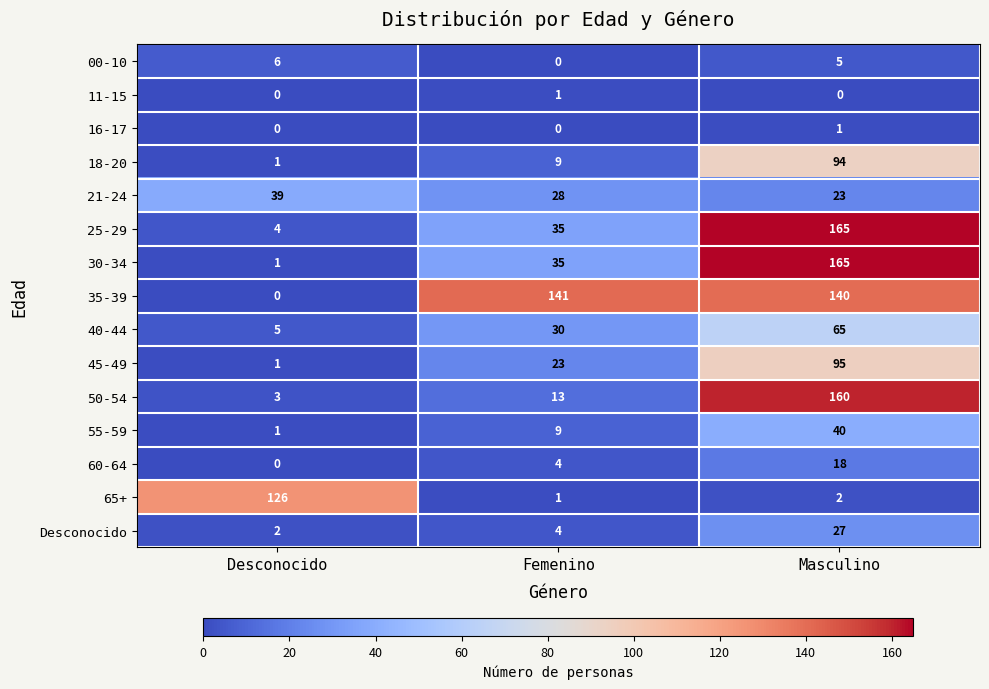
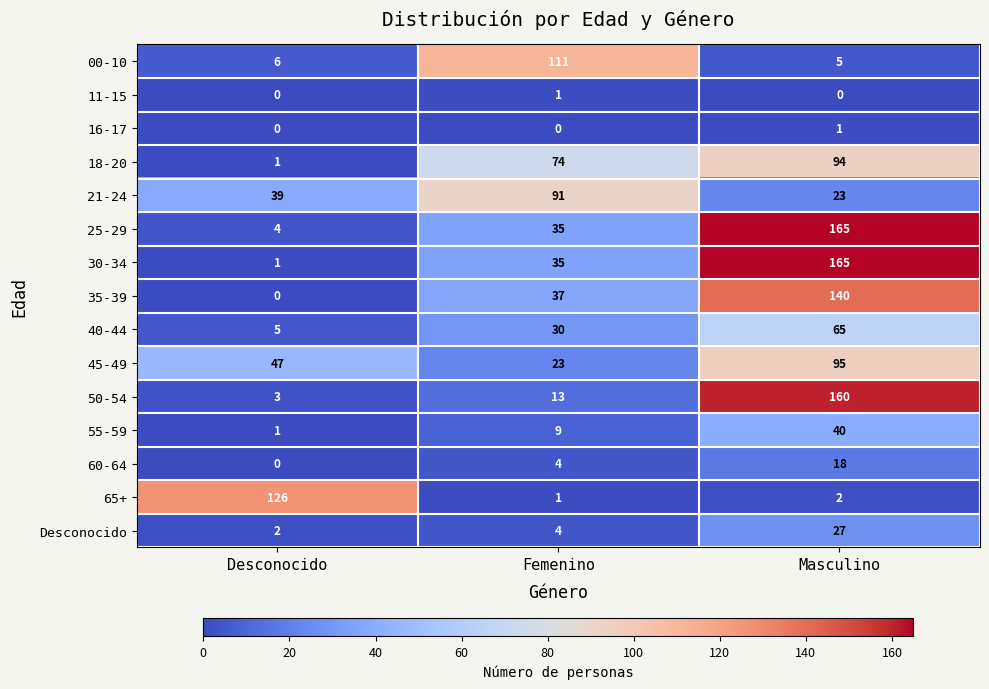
  {
    "00-10": {
      "Desconocido": 6,
-     "Femenino": 0,
+     "Femenino": 111,
      "Masculino": 5
    },
    "11-15": {
      "Desconocido": 0,
      "Femenino": 1,
      "Masculino": 0
    },
    "16-17": {
      "Desconocido": 0,
      "Femenino": 0,
      "Masculino": 1
    },
    "18-20": {
      "Desconocido": 1,
-     "Femenino": 9,
+     "Femenino": 74,
      "Masculino": 94
    },
    "21-24": {
      "Desconocido": 39,
-     "Femenino": 28,
+     "Femenino": 91,
      "Masculino": 23
    },
    "25-29": {
      "Desconocido": 4,
      "Femenino": 35,
      "Masculino": 165
    },
    "30-34": {
      "Desconocido": 1,
      "Femenino": 35,
      "Masculino": 165
    },
    "35-39": {
      "Desconocido": 0,
-     "Femenino": 141,
+     "Femenino": 37,
      "Masculino": 140
    },
    "40-44": {
      "Desconocido": 5,
      "Femenino": 30,
      "Masculino": 65
    },
    "45-49": {
-     "Desconocido": 1,
+     "Desconocido": 47,
      "Femenino": 23,
      "Masculino": 95
    },
    "50-54": {
      "Desconocido": 3,
      "Femenino": 13,
      "Masculino": 160
    },
    "55-59": {
      "Desconocido": 1,
      "Femenino": 9,
      "Masculino": 40
    },
    "60-64": {
      "Desconocido": 0,
      "Femenino": 4,
      "Masculino": 18
    },
    "65+": {
      "Desconocido": 126,
      "Femenino": 1,
      "Masculino": 2
    },
    "Desconocido": {
      "Desconocido": 2,
      "Femenino": 4,
      "Masculino": 27
    }
  }
